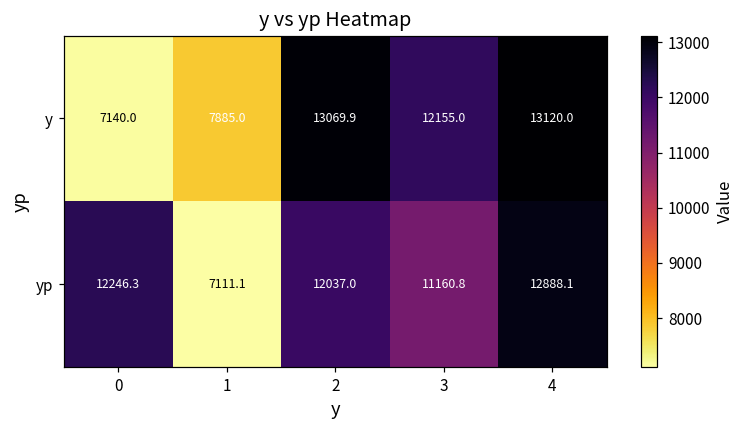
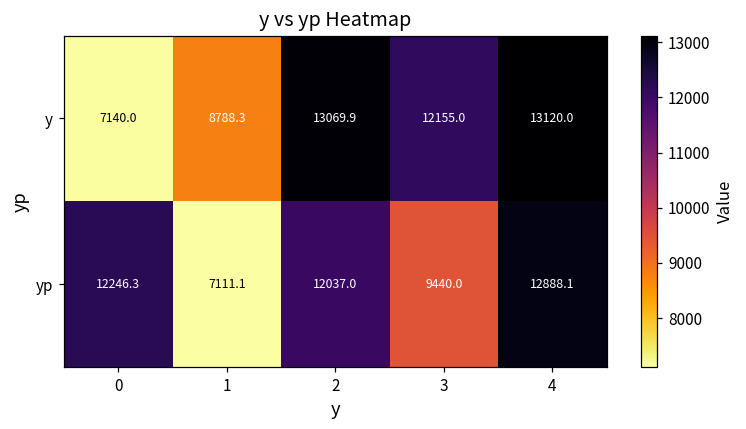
  {
    "y": {
      "0": 7140.0,
-     "1": 7885.0,
+     "1": 8788.3,
      "2": 13069.9,
      "3": 12155.0,
      "4": 13120.0
    },
    "yp": {
      "0": 12246.3,
      "1": 7111.1,
      "2": 12037.0,
-     "3": 11160.8,
+     "3": 9440.0,
      "4": 12888.1
    }
  }
